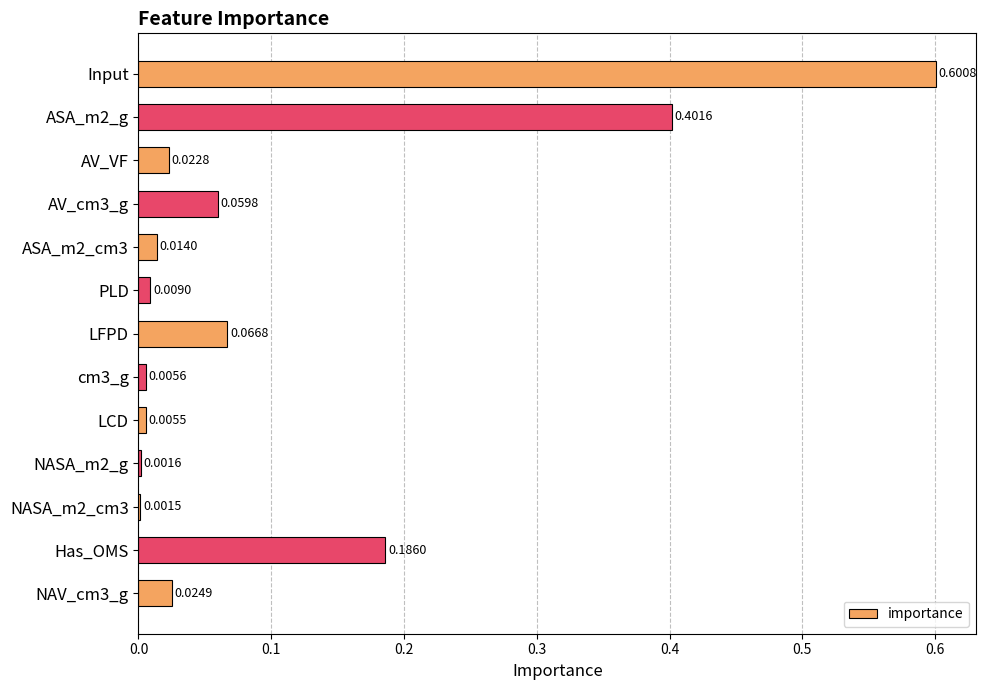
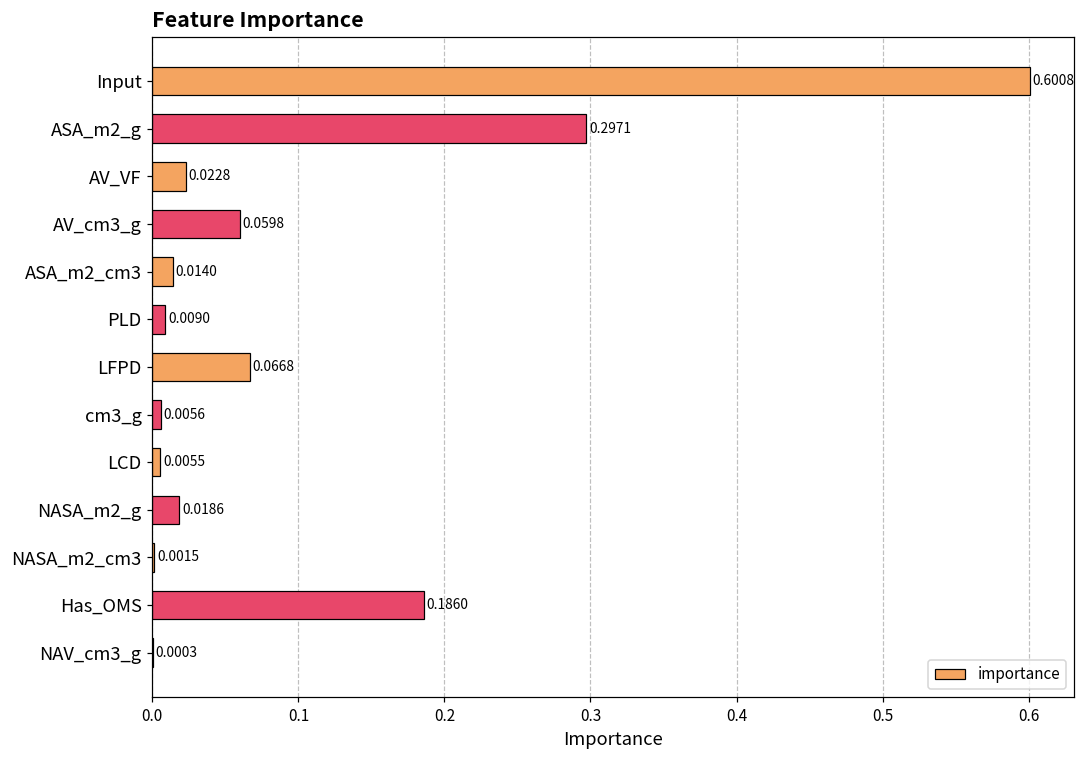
  {
    "Input": 0.6008,
-   "ASA_m2_g": 0.4016,
+   "ASA_m2_g": 0.2971,
    "AV_VF": 0.0228,
    "AV_cm3_g": 0.0598,
    "ASA_m2_cm3": 0.0140,
    "PLD": 0.0090,
    "LFPD": 0.0668,
    "cm3_g": 0.0056,
    "LCD": 0.0055,
-   "NASA_m2_g": 0.0016,
+   "NASA_m2_g": 0.0186,
    "NASA_m2_cm3": 0.0015,
    "Has_OMS": 0.1860,
-   "NAV_cm3_g": 0.0249
+   "NAV_cm3_g": 0.0003
  }
